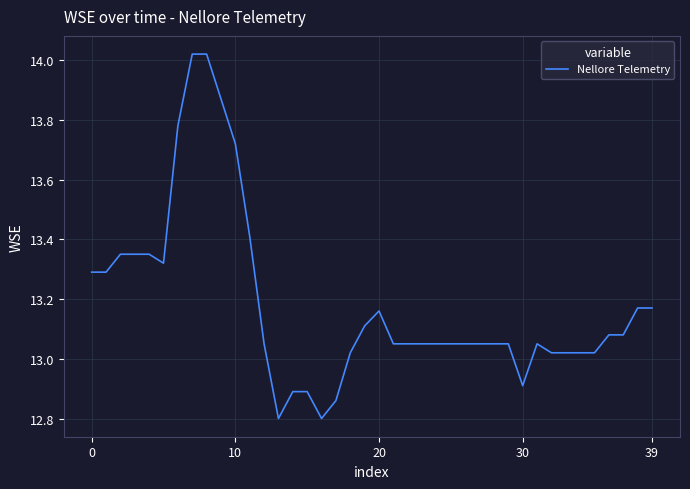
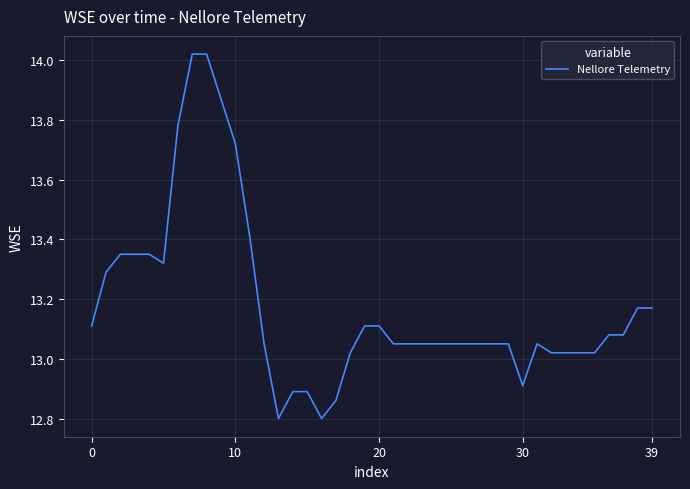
  {
-   "0": 13.29,
+   "0": 13.11,
    "10": 13.72,
-   "20": 13.16,
+   "20": 13.11,
    "30": 12.91,
    "39": 13.17
  }
